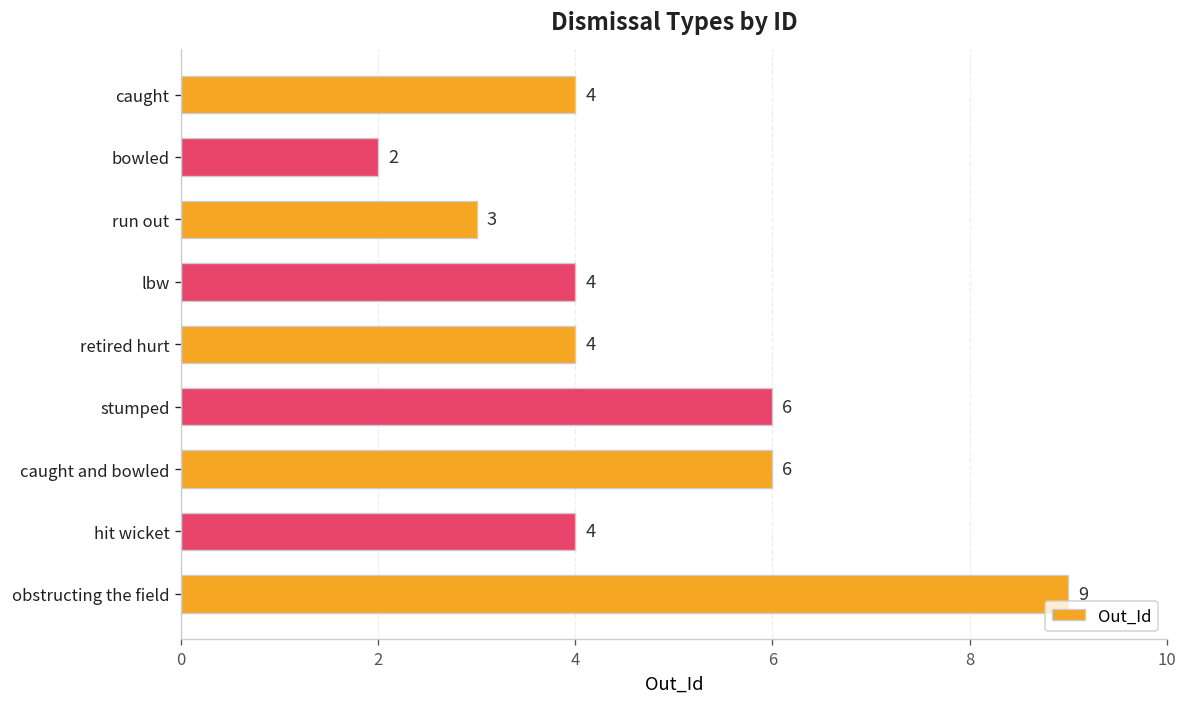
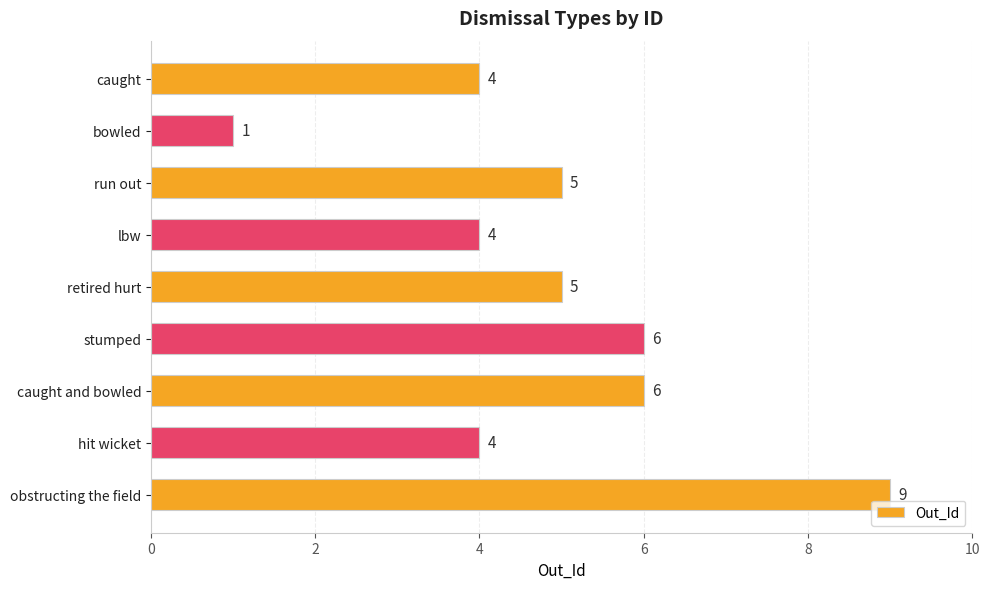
  {
    "caught": 4,
-   "bowled": 2,
-   "run out": 3,
+   "bowled": 1,
+   "run out": 5,
    "lbw": 4,
-   "retired hurt": 4,
+   "retired hurt": 5,
    "stumped": 6,
    "caught and bowled": 6,
    "hit wicket": 4
  }
